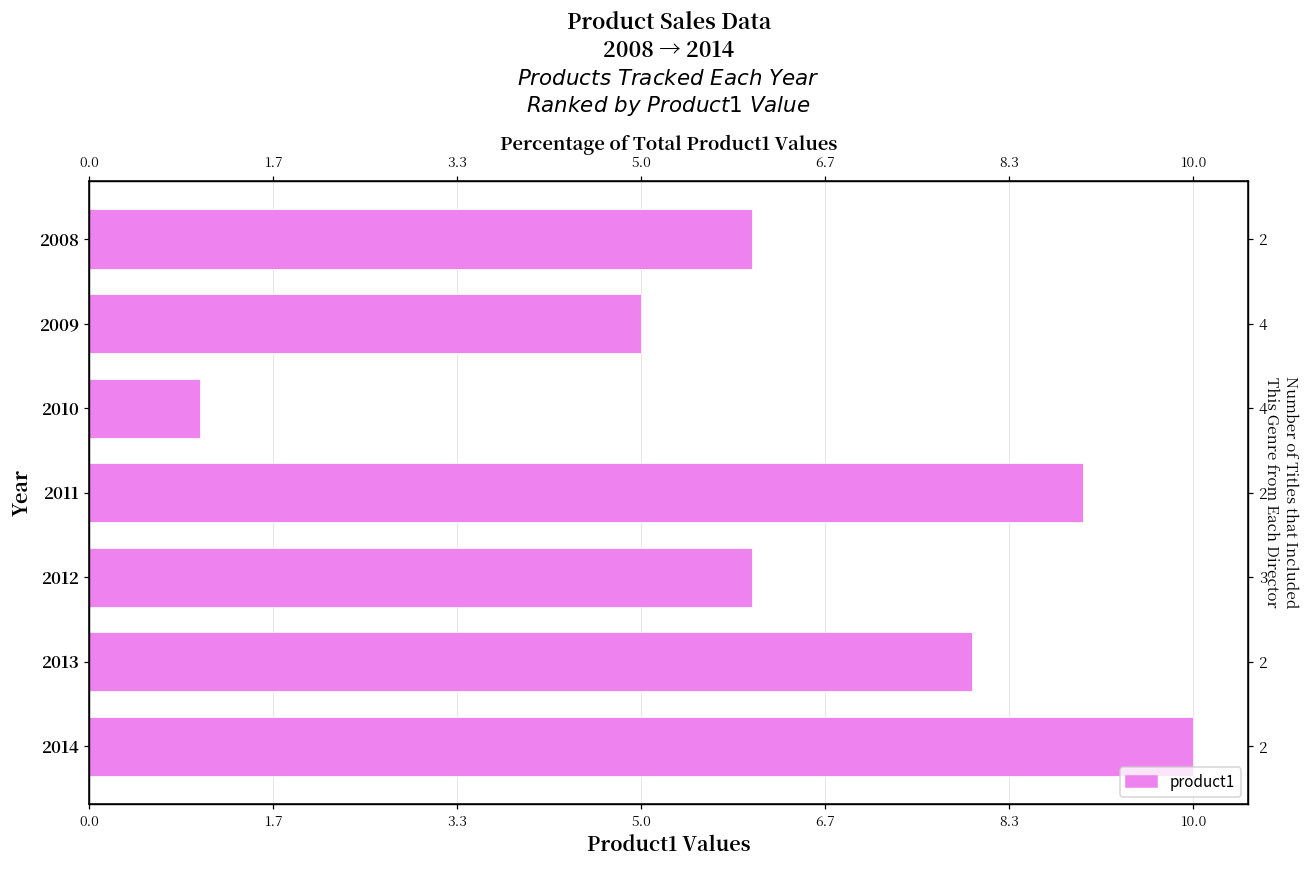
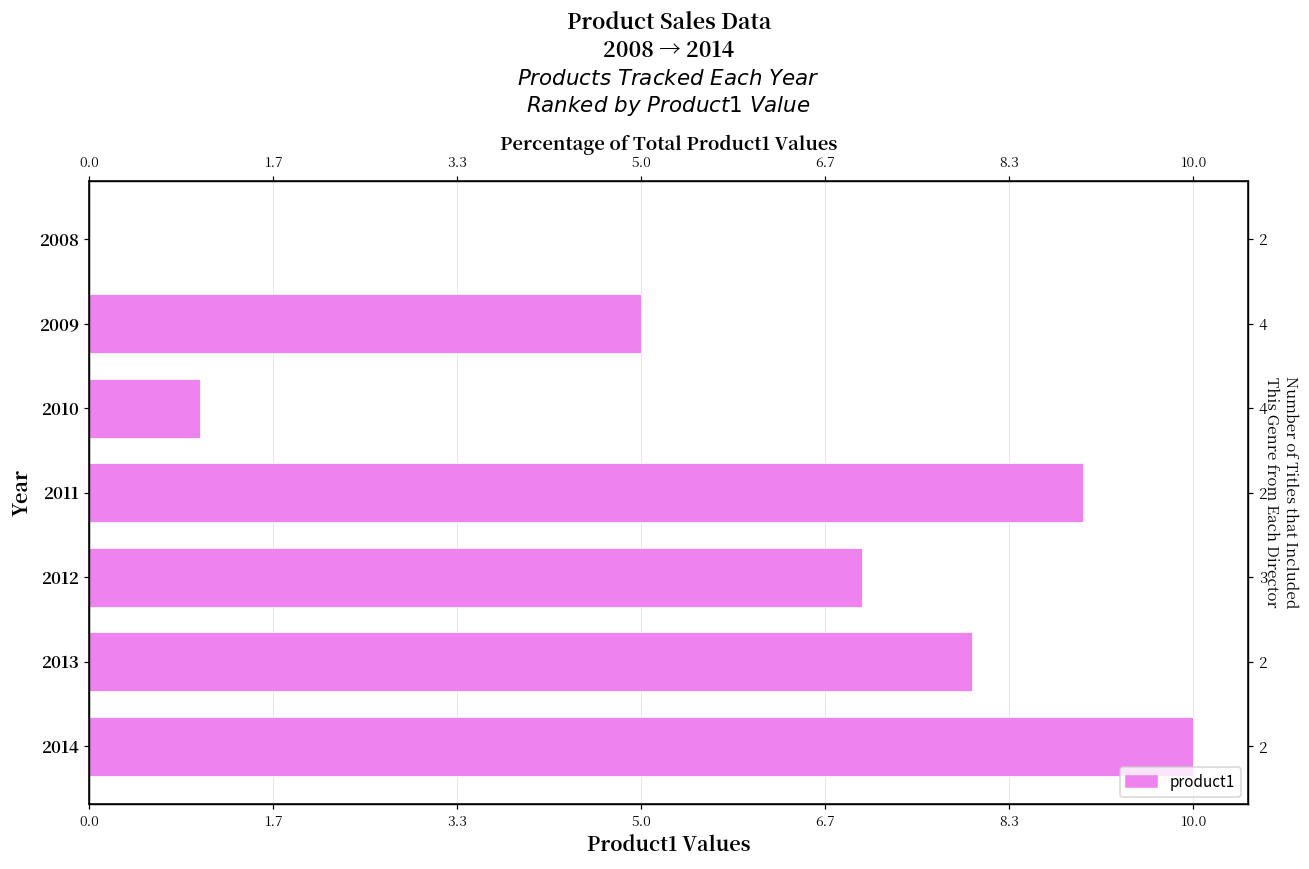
  {
-   "2008": 6,
+   "2008": 0,
    "2009": 5,
    "2010": 1,
    "2011": 9,
-   "2012": 6,
+   "2012": 7,
    "2013": 8,
    "2014": 10
  }
